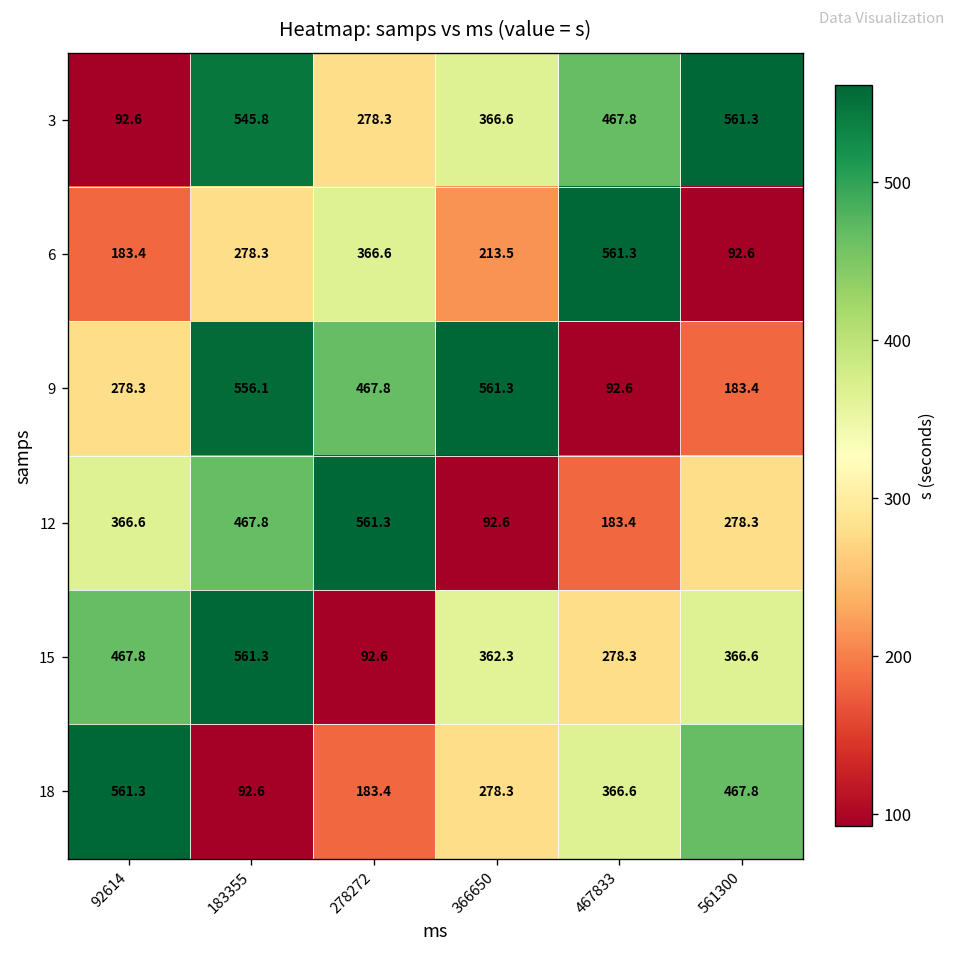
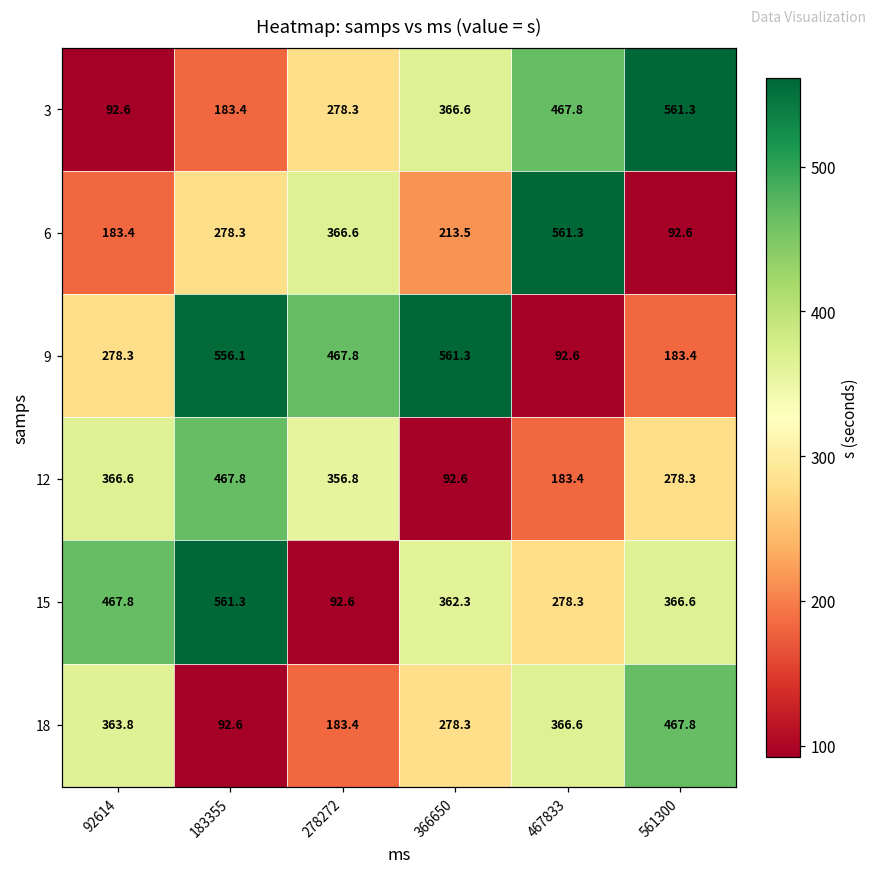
  {
    "3": {
      "92614": 92.6,
-     "183355": 545.8,
+     "183355": 183.4,
      "278272": 278.3,
      "366650": 366.6,
      "467833": 467.8,
      "561300": 561.3
    },
    "6": {
      "92614": 183.4,
      "183355": 278.3,
      "278272": 366.6,
      "366650": 213.5,
      "467833": 561.3,
      "561300": 92.6
    },
    "9": {
      "92614": 278.3,
      "183355": 556.1,
      "278272": 467.8,
      "366650": 561.3,
      "467833": 92.6,
      "561300": 183.4
    },
    "12": {
      "92614": 366.6,
      "183355": 467.8,
-     "278272": 561.3,
+     "278272": 356.8,
      "366650": 92.6,
      "467833": 183.4,
      "561300": 278.3
    },
    "15": {
      "92614": 467.8,
      "183355": 561.3,
      "278272": 92.6,
      "366650": 362.3,
      "467833": 278.3,
      "561300": 366.6
    },
    "18": {
-     "92614": 561.3,
+     "92614": 363.8,
      "183355": 92.6,
      "278272": 183.4,
      "366650": 278.3,
      "467833": 366.6,
      "561300": 467.8
    }
  }
